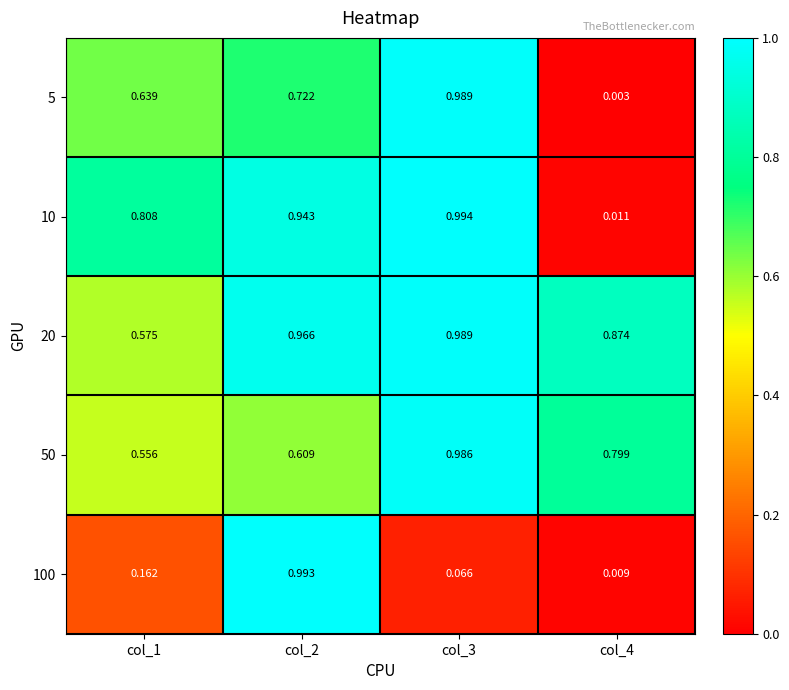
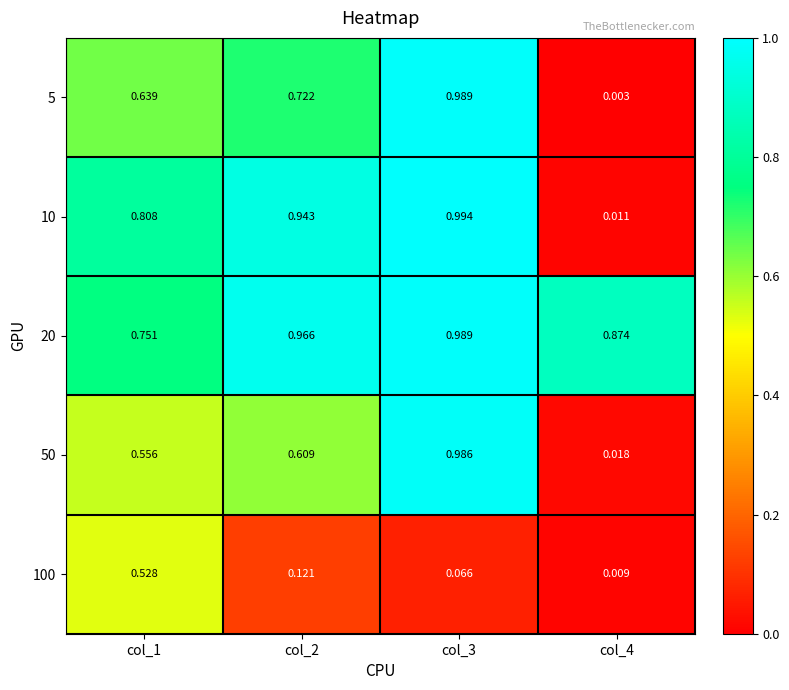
  {
    "5": {
      "col_1": 0.639,
      "col_2": 0.722,
      "col_3": 0.989,
      "col_4": 0.003
    },
    "10": {
      "col_1": 0.808,
      "col_2": 0.943,
      "col_3": 0.994,
      "col_4": 0.011
    },
    "20": {
-     "col_1": 0.575,
+     "col_1": 0.751,
      "col_2": 0.966,
      "col_3": 0.989,
      "col_4": 0.874
    },
    "50": {
      "col_1": 0.556,
      "col_2": 0.609,
      "col_3": 0.986,
-     "col_4": 0.799
+     "col_4": 0.018
    },
    "100": {
-     "col_1": 0.162,
-     "col_2": 0.993,
+     "col_1": 0.528,
+     "col_2": 0.121,
      "col_3": 0.066,
      "col_4": 0.009
    }
  }
